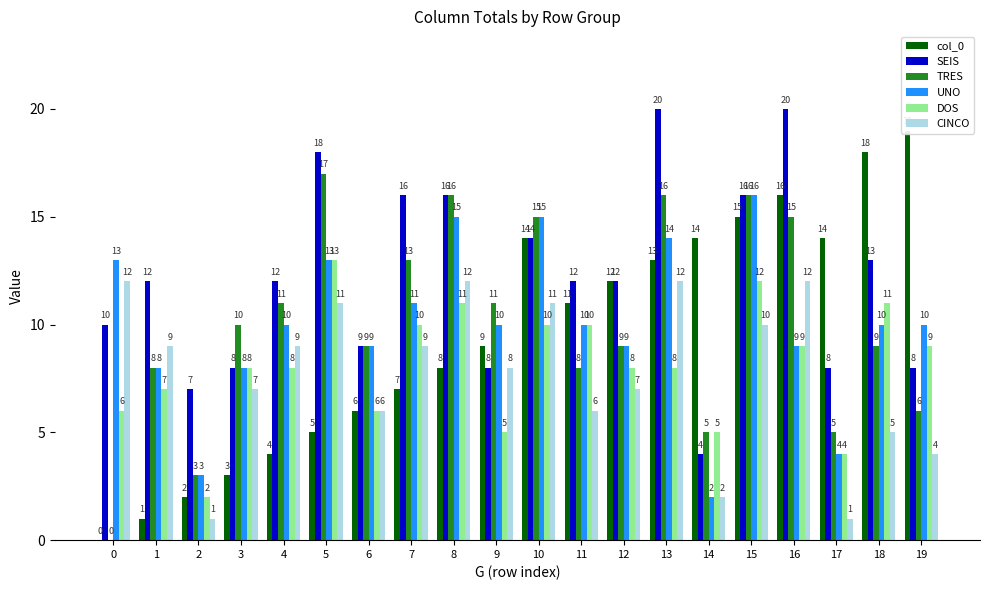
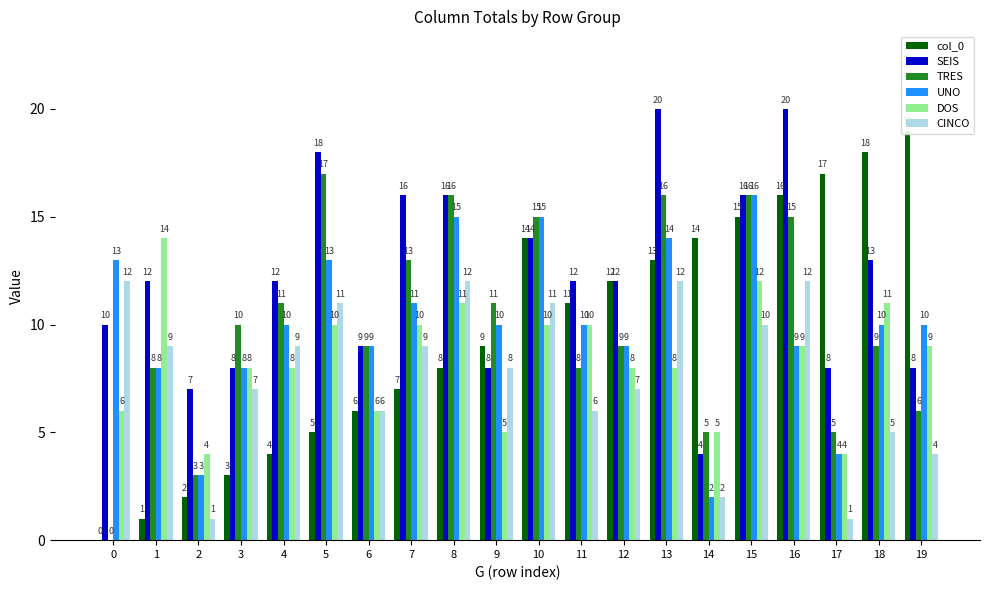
  {
    "col_0": {
      "0": 0,
      "1": 1,
      "2": 2,
      "3": 3,
      "4": 4,
      "5": 5,
      "6": 6,
      "7": 7,
      "8": 8,
      "9": 9,
      "11": 11,
      "13": 13,
      "14": 14,
      "15": 15,
      "16": 16,
-     "17": 14,
+     "17": 17,
      "18": 18
    },
    "SEIS": {
      "0": 10,
      "1": 12,
      "2": 7,
      "3": 8,
      "4": 12,
      "5": 18,
      "6": 9,
      "7": 16,
      "9": 8,
      "11": 12,
      "13": 20,
      "14": 4,
      "16": 20,
      "17": 8,
      "18": 13,
      "19": 8
    },
    "TRES": {
      "0": 0,
      "1": 8,
      "2": 3,
      "3": 10,
      "4": 11,
      "5": 17,
      "6": 9,
      "7": 13,
      "9": 11,
      "11": 8,
      "12": 9,
      "13": 16,
      "14": 5,
      "16": 15,
      "17": 5,
      "18": 9,
      "19": 6
    },
    "UNO": {
      "0": 13,
      "1": 8,
      "2": 3,
      "3": 8,
      "4": 10,
      "6": 9,
      "7": 11,
      "8": 15,
      "9": 10,
      "12": 9,
      "13": 14,
      "14": 2,
      "16": 9,
      "17": 4,
      "18": 10,
      "19": 10
    },
    "DOS": {
      "0": 6,
-     "1": 7,
-     "2": 2,
+     "1": 14,
+     "2": 4,
      "3": 8,
      "4": 8,
-     "5": 13,
+     "5": 10,
      "6": 6,
      "7": 10,
      "8": 11,
      "9": 5,
      "10": 10,
      "12": 8,
      "13": 8,
      "14": 5,
      "15": 12,
      "16": 9,
      "17": 4,
      "18": 11,
      "19": 9
    },
    "CINCO": {
      "0": 12,
      "1": 9,
      "2": 1,
      "3": 7,
      "4": 9,
      "5": 11,
      "6": 6,
      "7": 9,
      "8": 12,
      "9": 8,
      "10": 11,
      "11": 6,
      "12": 7,
      "13": 12,
      "14": 2,
      "15": 10,
      "16": 12,
      "17": 1,
      "18": 5,
      "19": 4
    }
  }
